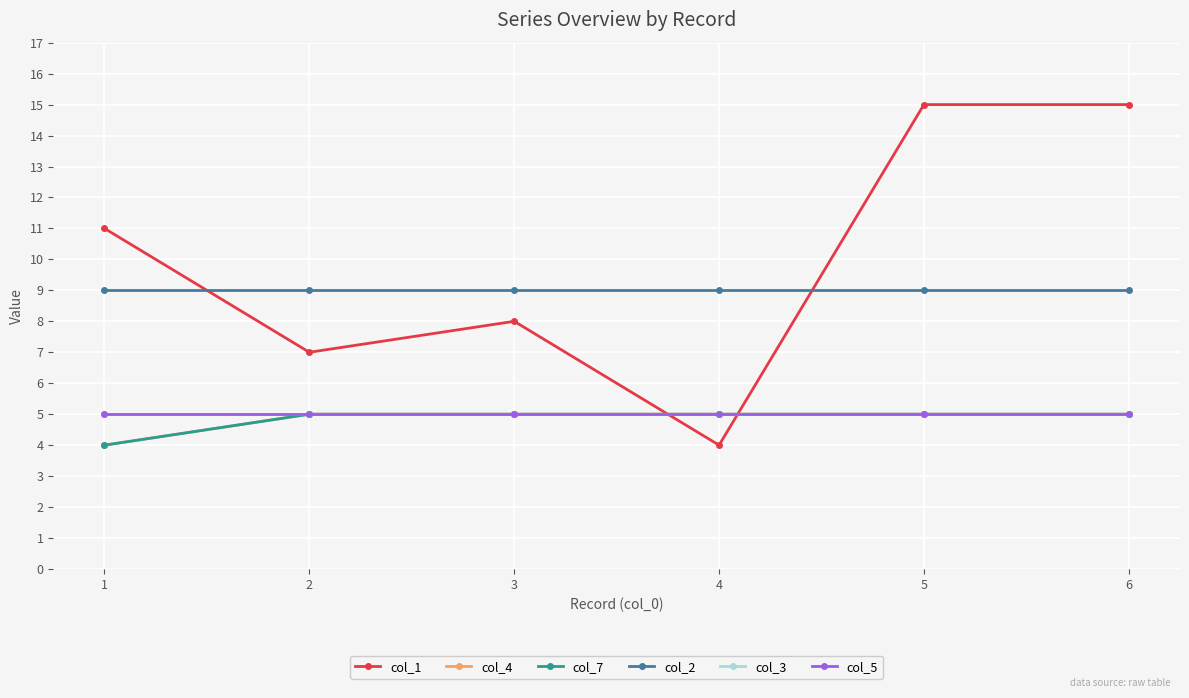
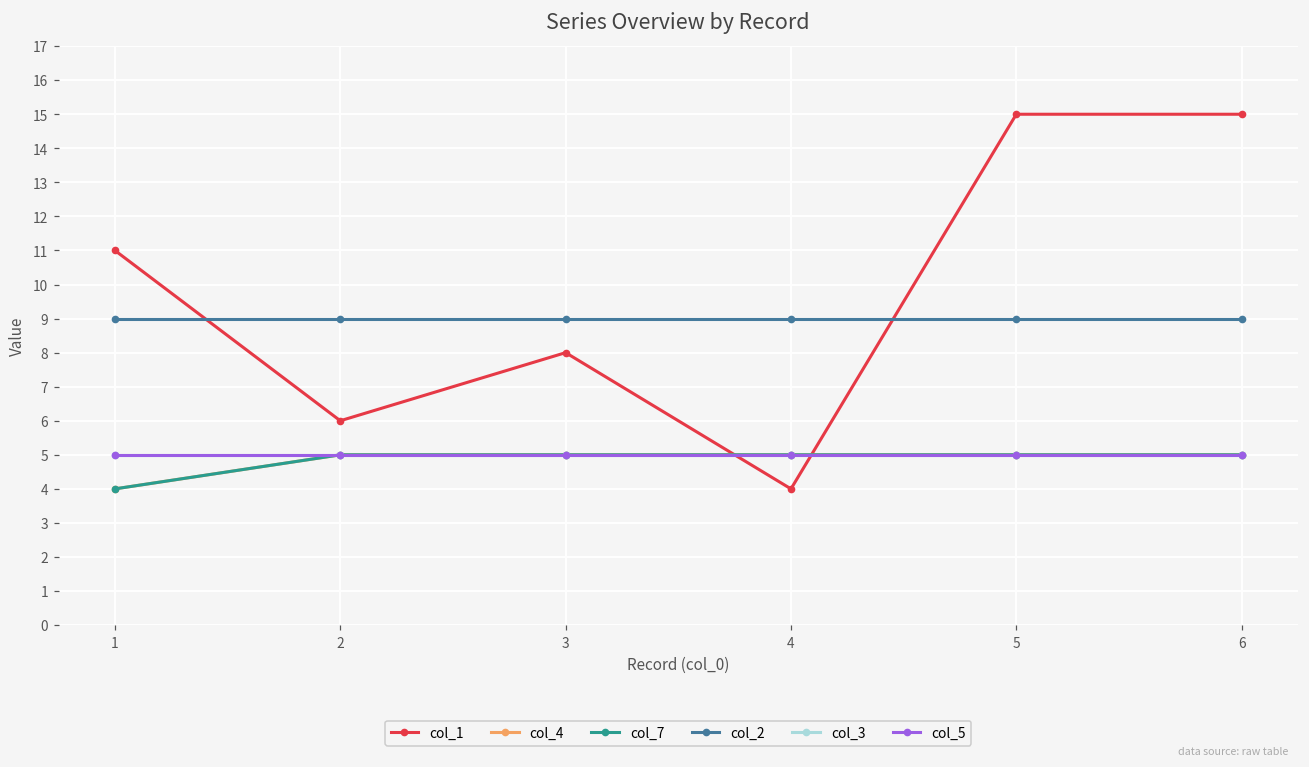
  {
    "col_1": {
      "1": 11,
-     "2": 7,
+     "2": 6,
      "3": 8,
      "4": 4,
      "5": 15,
      "6": 15
    },
    "col_5": {
      "1": 5
    }
  }
